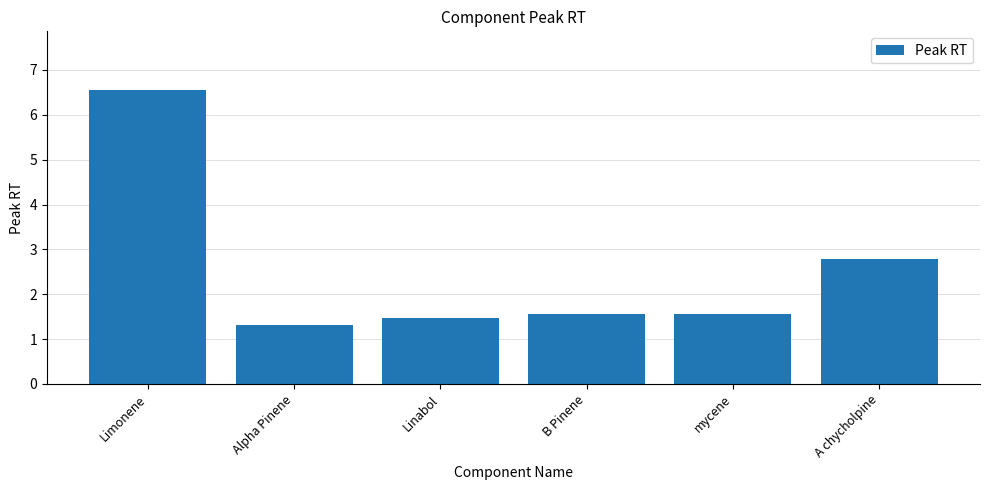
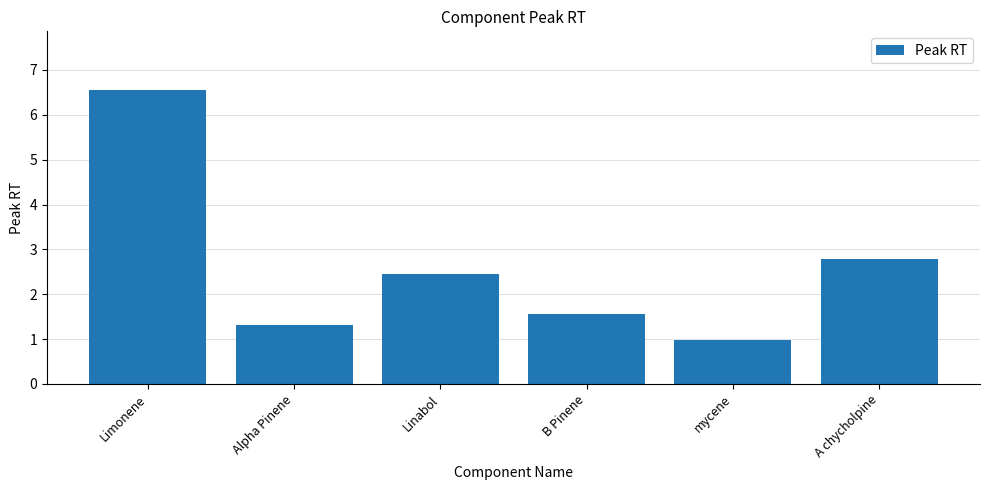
  {
    "Limonene": 6.6,
    "Alpha Pinene": 1.3,
-   "Linabol": 1.5,
+   "Linabol": 2.5,
    "B Pinene": 1.6,
-   "mycene": 1.6,
+   "mycene": 1.0,
    "A chycholpine": 2.8
  }
